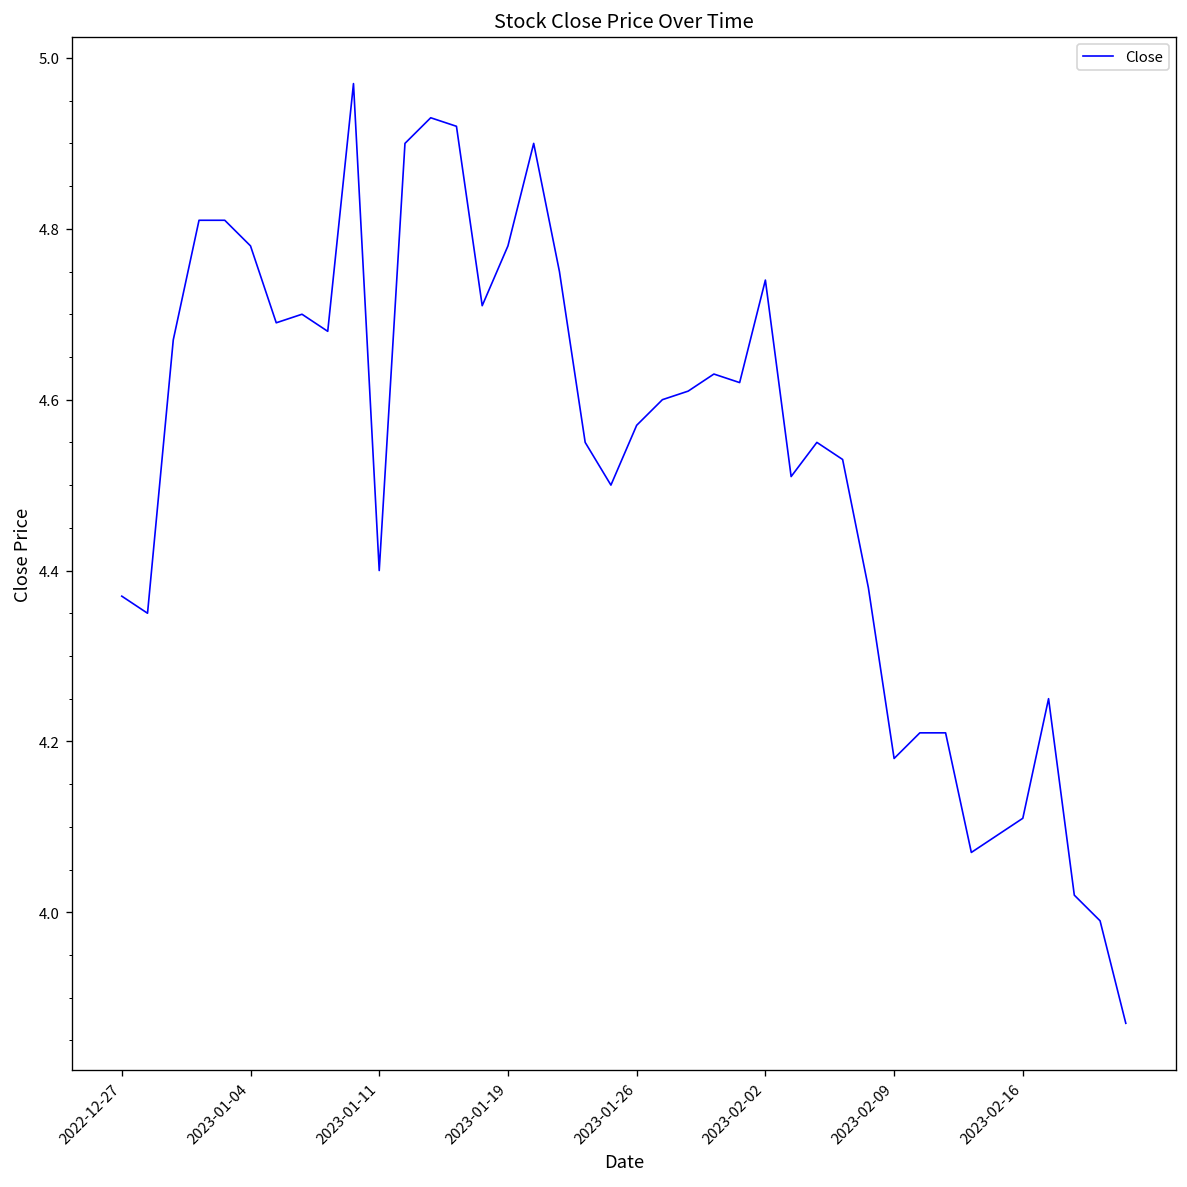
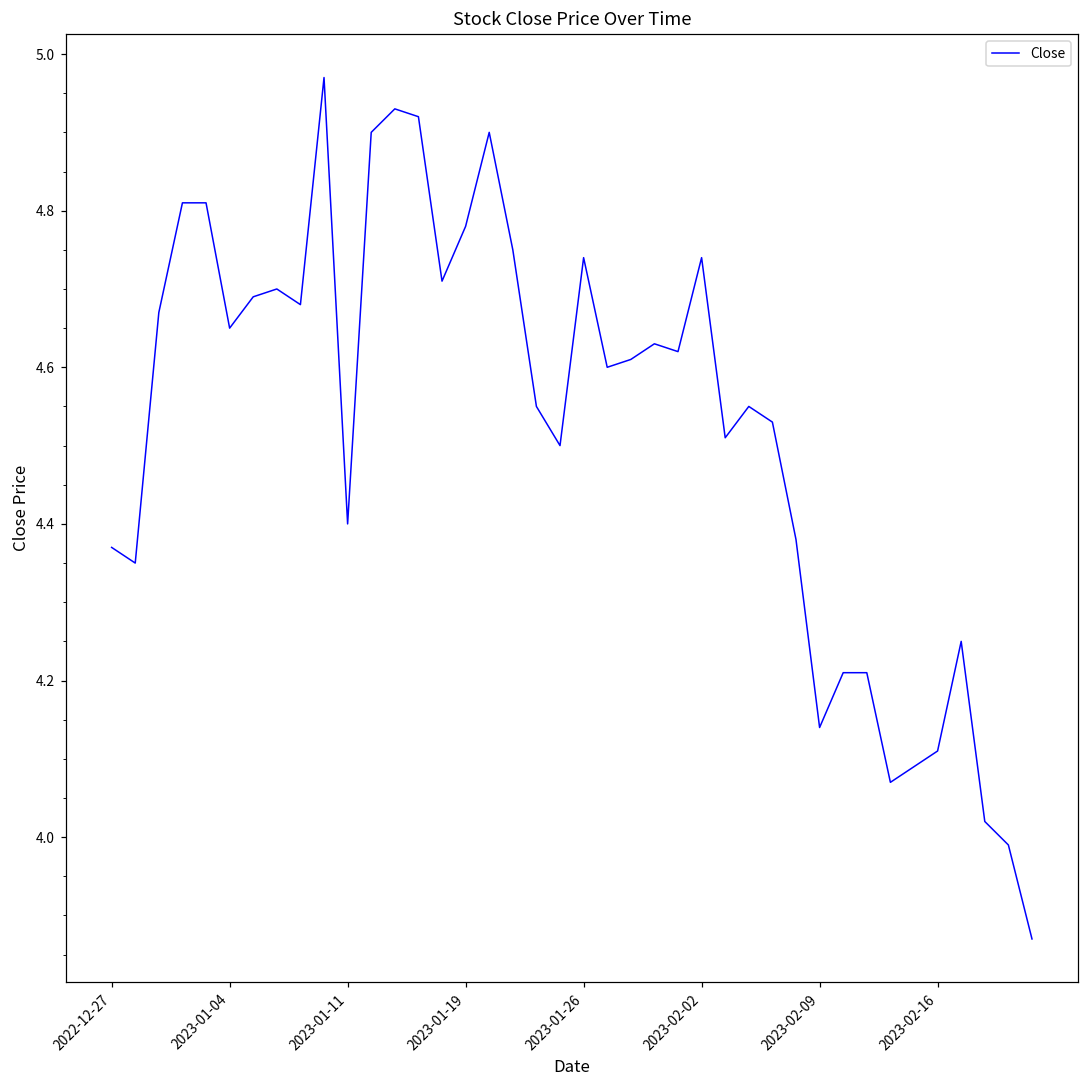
  {
    "2022-12-27": 4.37,
-   "2023-01-04": 4.78,
+   "2023-01-04": 4.65,
    "2023-01-11": 4.40,
    "2023-01-19": 4.78,
-   "2023-01-26": 4.57,
+   "2023-01-26": 4.74,
    "2023-02-02": 4.74,
-   "2023-02-09": 4.18,
+   "2023-02-09": 4.14,
    "2023-02-16": 4.11
  }
